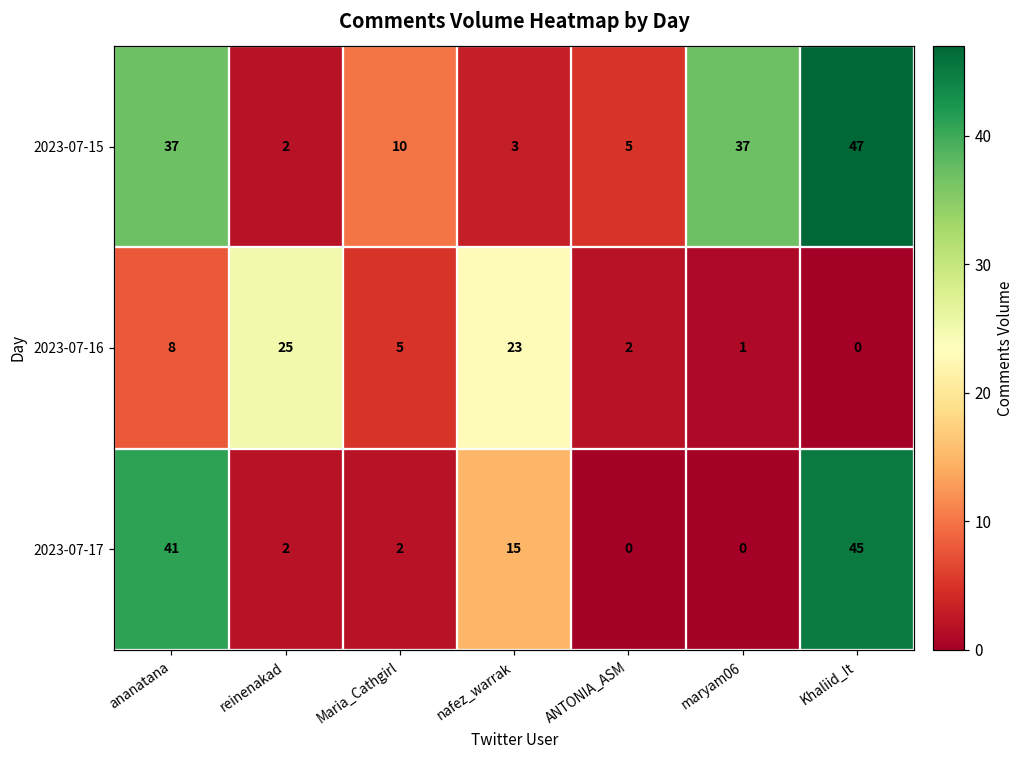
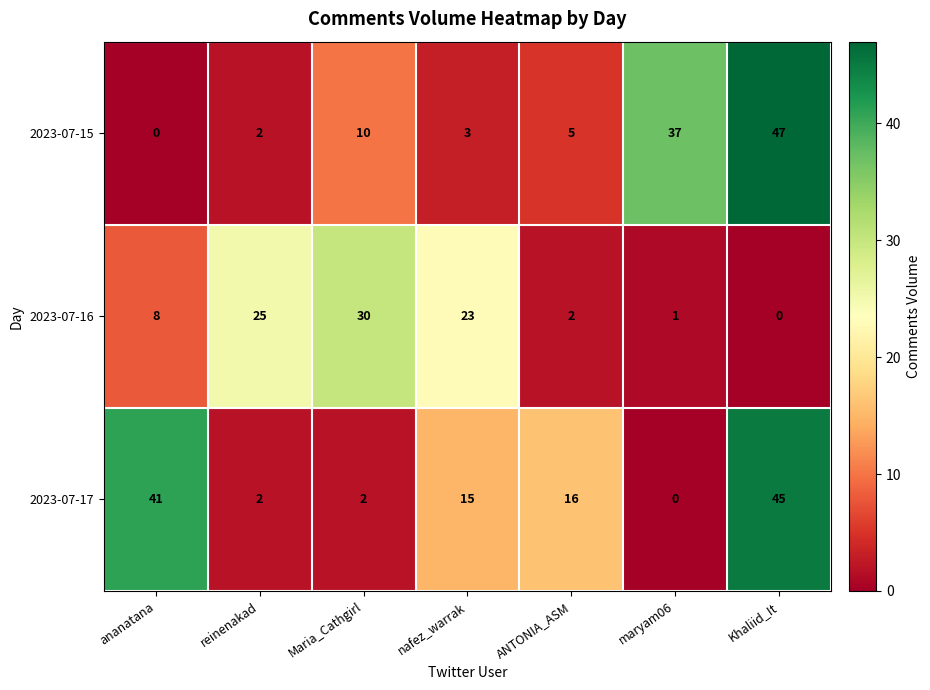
  {
    "2023-07-15": {
-     "ananatana": 37,
+     "ananatana": 0,
      "reinenakad": 2,
      "Maria_Cathgirl": 10,
      "nafez_warrak": 3,
      "ANTONIA_ASM": 5,
      "maryam06": 37,
      "Khaliid_It": 47
    },
    "2023-07-16": {
      "ananatana": 8,
      "reinenakad": 25,
-     "Maria_Cathgirl": 5,
+     "Maria_Cathgirl": 30,
      "nafez_warrak": 23,
      "ANTONIA_ASM": 2,
      "maryam06": 1,
      "Khaliid_It": 0
    },
    "2023-07-17": {
      "ananatana": 41,
      "reinenakad": 2,
      "Maria_Cathgirl": 2,
      "nafez_warrak": 15,
-     "ANTONIA_ASM": 0,
+     "ANTONIA_ASM": 16,
      "maryam06": 0,
      "Khaliid_It": 45
    }
  }
